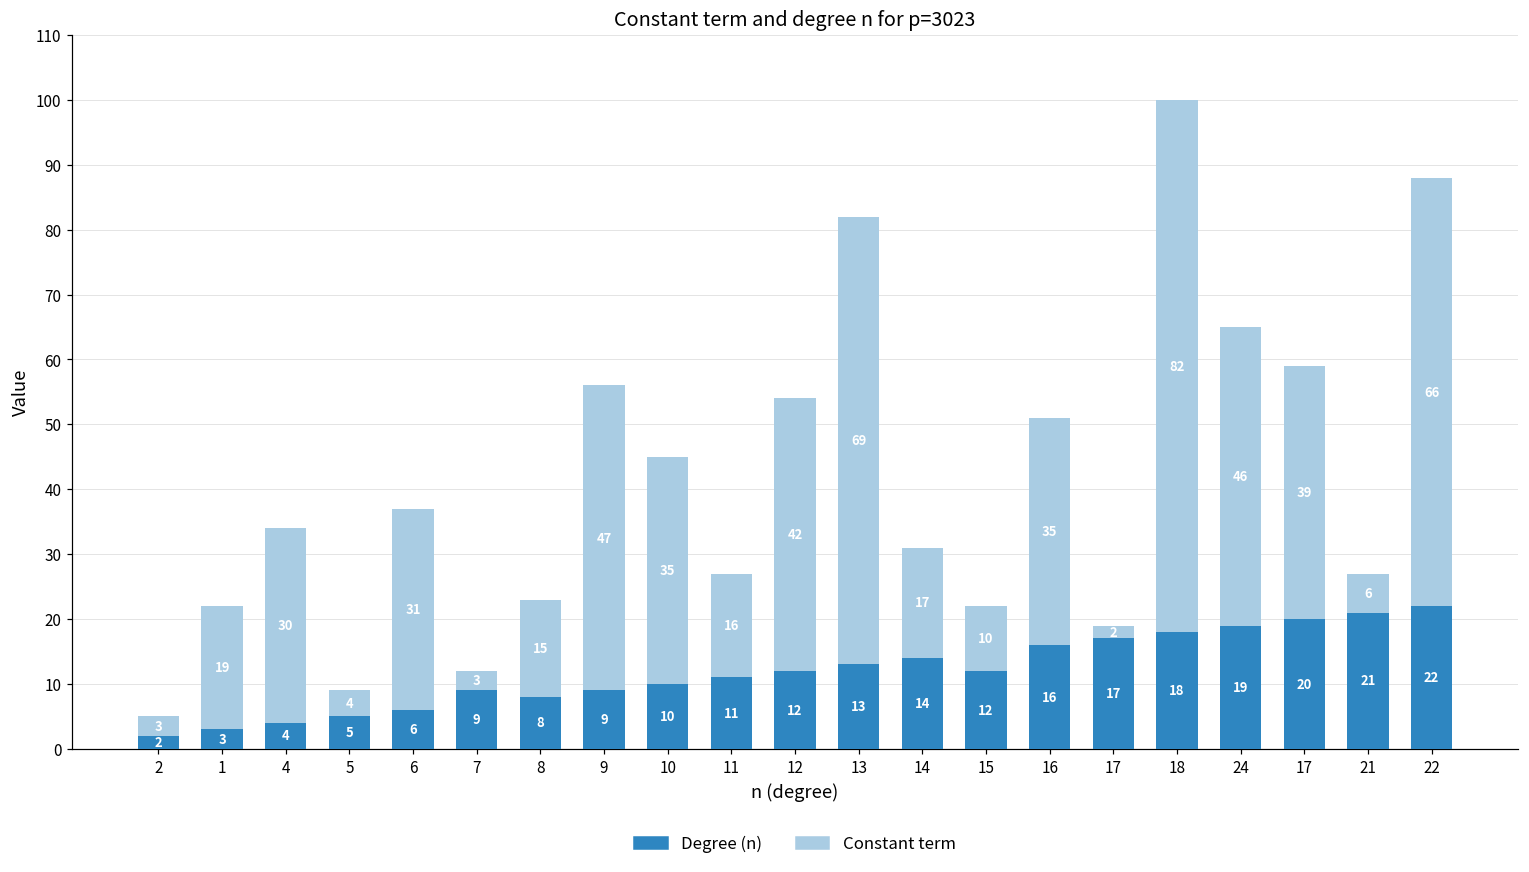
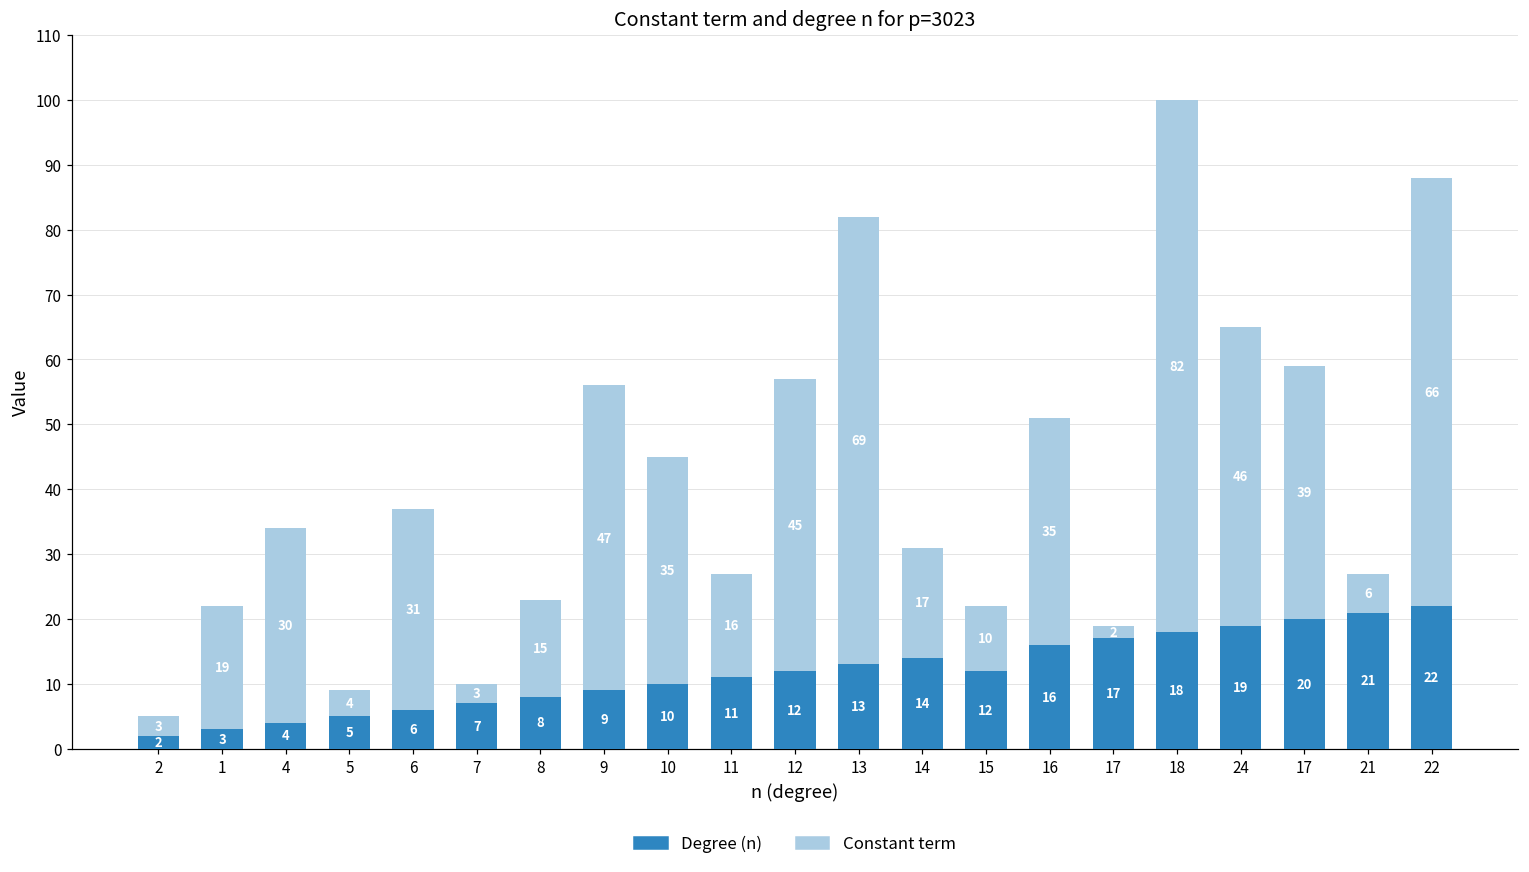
  {
    "Degree (n)": {
      "2": 2,
      "1": 3,
      "4": 4,
      "5": 5,
      "6": 6,
-     "7": 9,
+     "7": 7,
      "8": 8,
      "9": 9,
      "10": 10,
      "11": 11,
      "12": 12,
      "13": 13,
      "14": 14,
      "15": 12,
      "16": 16,
      "18": 18,
      "24": 19,
      "21": 21,
      "22": 22
    },
    "Constant term": {
      "2": 3,
      "1": 19,
      "4": 30,
      "5": 4,
      "6": 31,
      "7": 3,
      "8": 15,
      "9": 47,
      "10": 35,
      "11": 16,
-     "12": 42,
+     "12": 45,
      "13": 69,
      "14": 17,
      "15": 10,
      "16": 35,
      "18": 82,
      "24": 46,
      "21": 6,
      "22": 66
    }
  }
